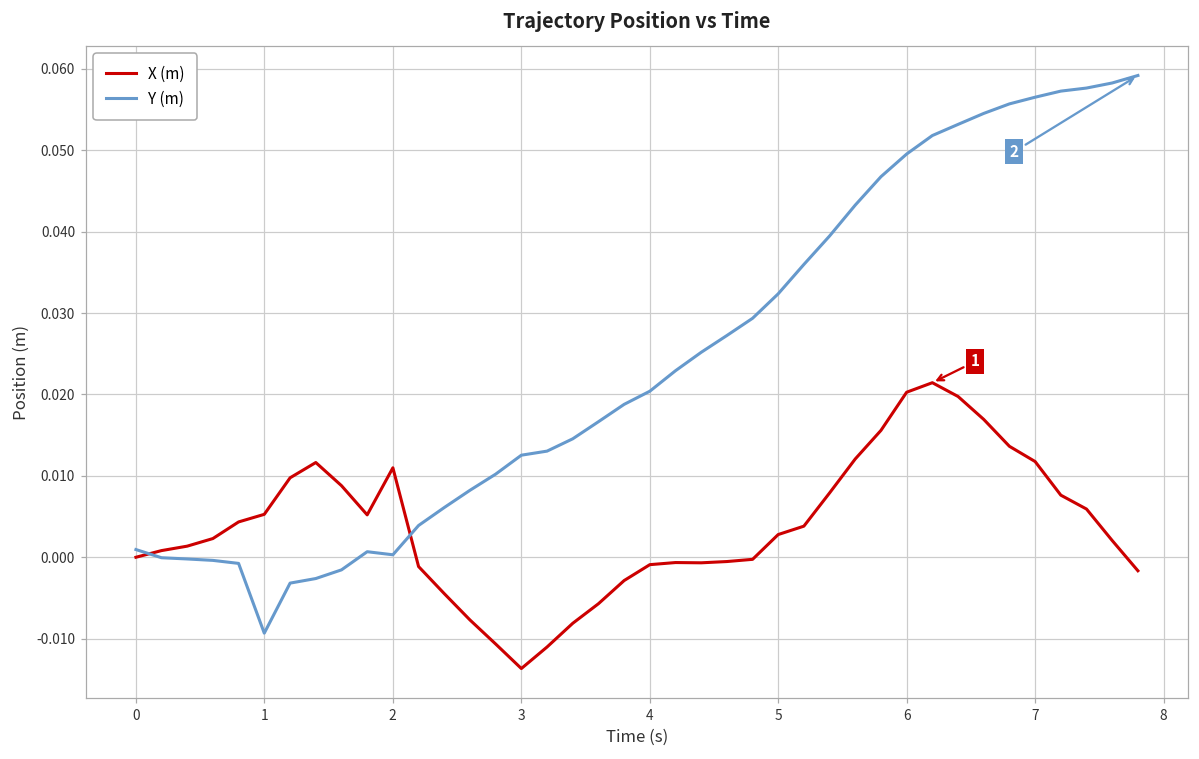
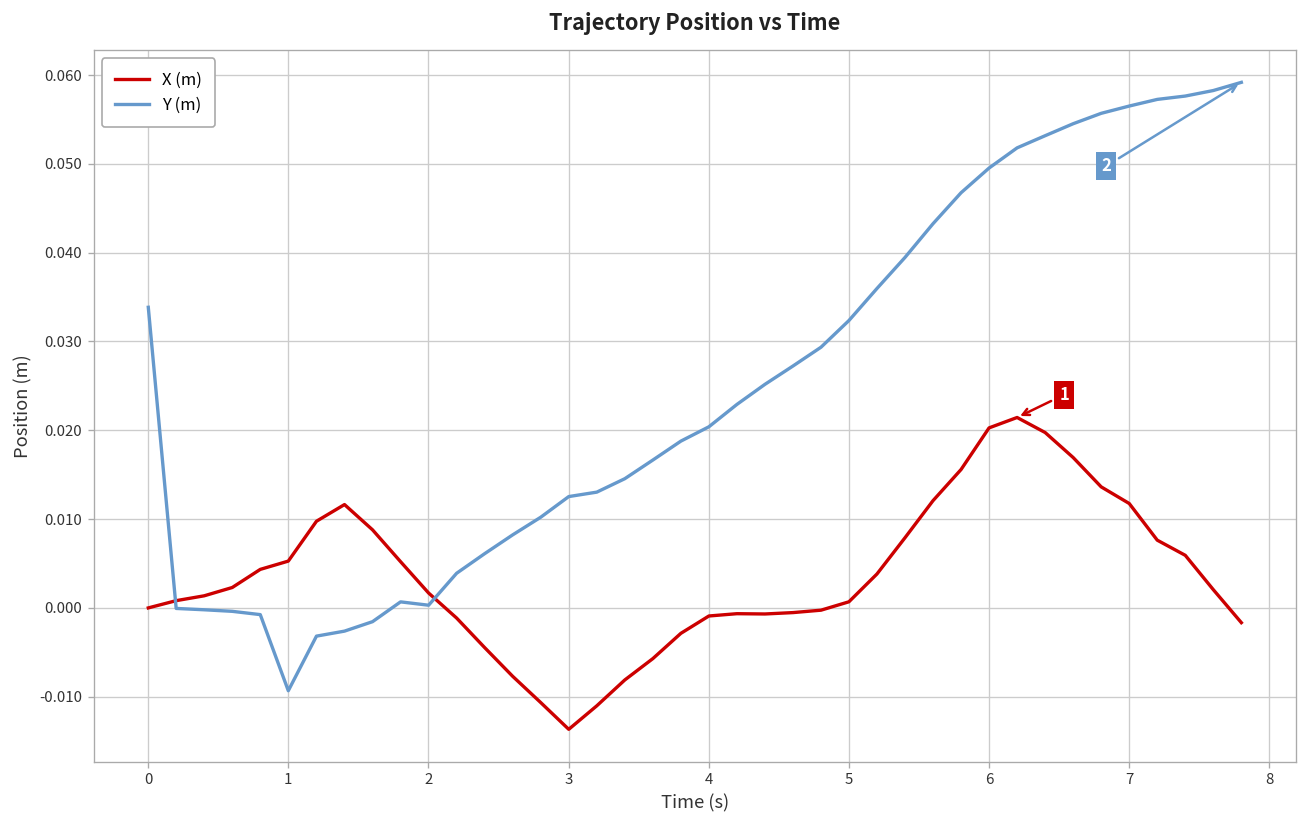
  {
    "X (m)": {
      "0": 0.000,
      "1": 0.005,
-     "2": 0.011,
+     "2": 0.002,
      "3": -0.014,
      "4": -0.001,
-     "5": 0.003,
+     "5": 0.001,
      "6": 0.020,
      "7": 0.012
    },
    "Y (m)": {
-     "0": 0.001,
+     "0": 0.034,
      "1": -0.009,
      "2": 0.000,
      "3": 0.013,
      "4": 0.020,
      "5": 0.032,
      "6": 0.050,
      "7": 0.057
    }
  }
